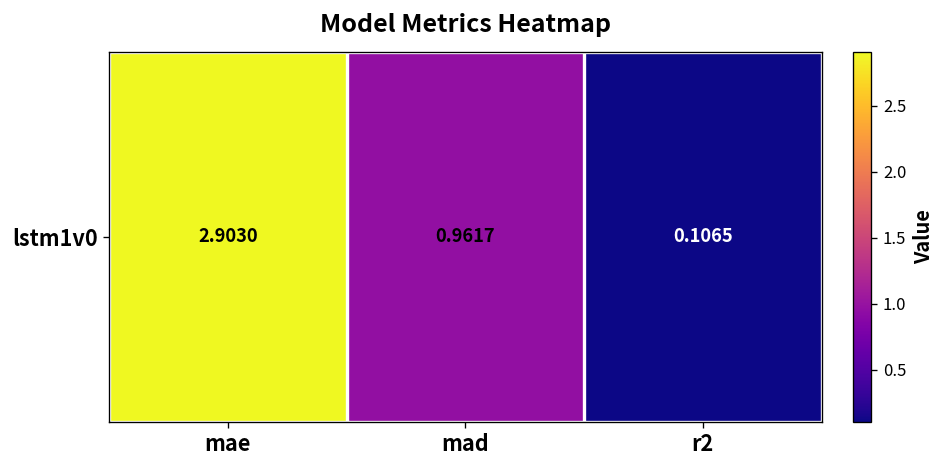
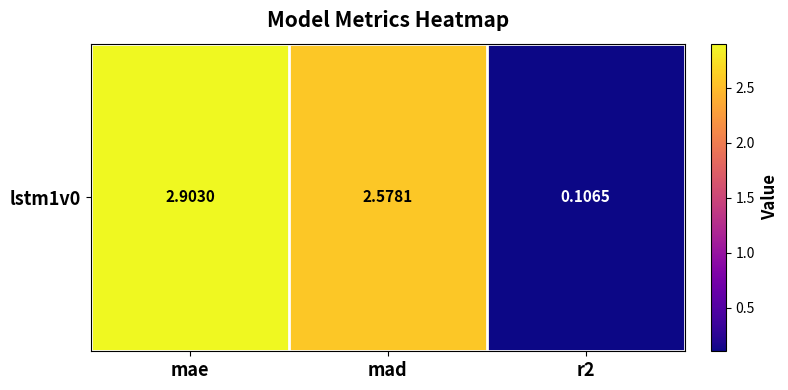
  {
    "lstm1v0": {
      "mae": 2.9030,
-     "mad": 0.9617,
+     "mad": 2.5781,
      "r2": 0.1065
    }
  }
